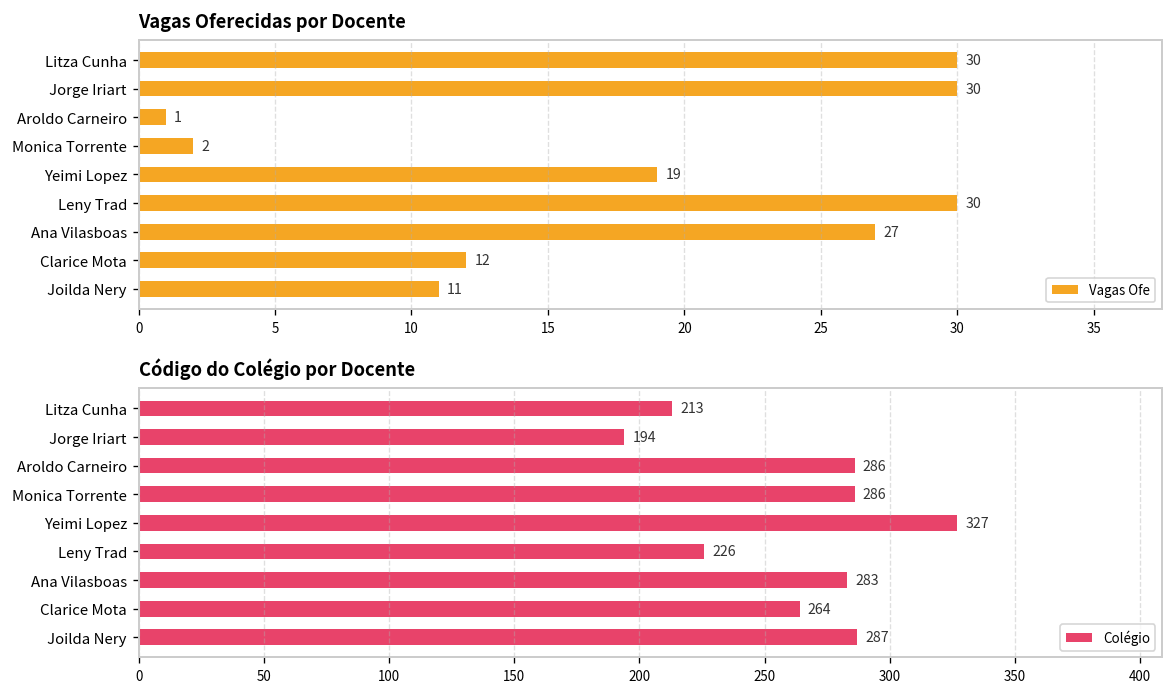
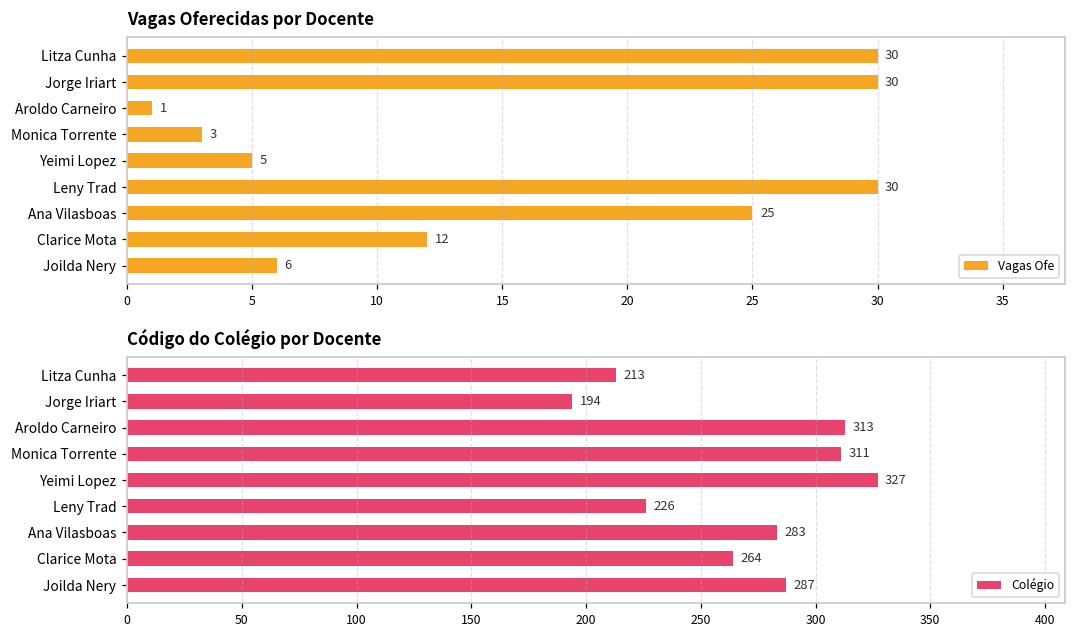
  {
    "Vagas Oferecidas por Docente": {
      "Litza Cunha": 30,
      "Jorge Iriart": 30,
      "Aroldo Carneiro": 1,
-     "Monica Torrente": 2,
-     "Yeimi Lopez": 19,
+     "Monica Torrente": 3,
+     "Yeimi Lopez": 5,
      "Leny Trad": 30,
-     "Ana Vilasboas": 27,
+     "Ana Vilasboas": 25,
      "Clarice Mota": 12,
-     "Joilda Nery": 11
+     "Joilda Nery": 6
    },
    "Código do Colégio por Docente": {
      "Litza Cunha": 213,
      "Jorge Iriart": 194,
-     "Aroldo Carneiro": 286,
-     "Monica Torrente": 286,
+     "Aroldo Carneiro": 313,
+     "Monica Torrente": 311,
      "Yeimi Lopez": 327,
      "Leny Trad": 226,
      "Ana Vilasboas": 283,
      "Clarice Mota": 264,
      "Joilda Nery": 287
    }
  }
